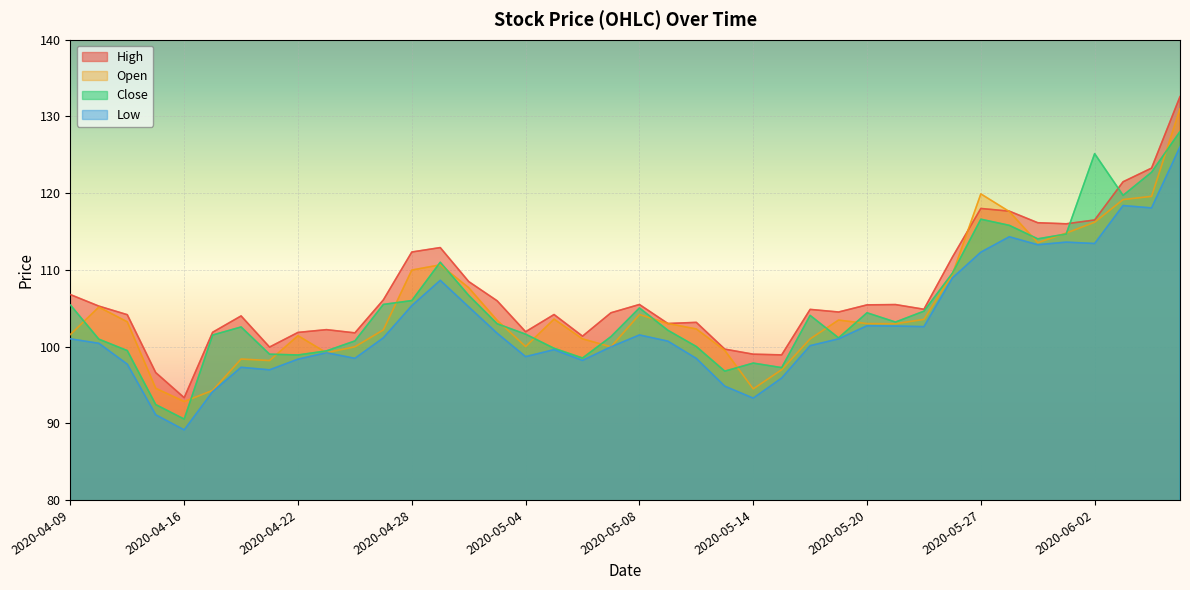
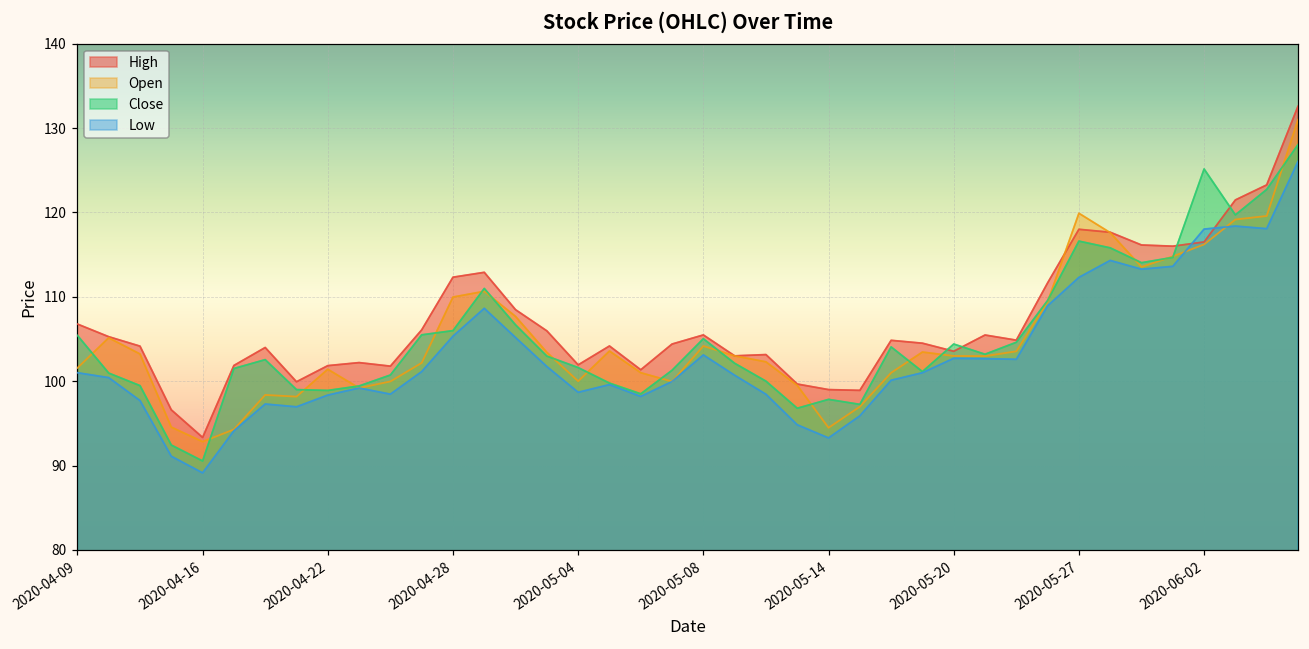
  {
    "High": {
      "2020-04-09": 107,
      "2020-04-16": 93,
      "2020-04-22": 102,
      "2020-04-28": 112,
      "2020-05-08": 105,
      "2020-05-14": 99,
-     "2020-05-20": 105,
+     "2020-05-20": 104,
      "2020-05-27": 118
    },
    "Open": {
      "2020-04-09": 102,
      "2020-04-16": 93,
      "2020-04-22": 101,
      "2020-04-28": 110,
      "2020-05-04": 100,
      "2020-05-08": 104,
      "2020-05-14": 94,
      "2020-05-27": 120
    },
    "Close": {
      "2020-04-09": 105,
      "2020-04-16": 91,
      "2020-04-22": 99,
      "2020-04-28": 106,
      "2020-05-08": 105,
      "2020-05-14": 98,
      "2020-05-20": 104,
      "2020-05-27": 117,
      "2020-06-02": 125
    },
    "Low": {
      "2020-04-09": 101,
      "2020-04-16": 89,
      "2020-04-22": 98,
      "2020-04-28": 105,
      "2020-05-04": 99,
-     "2020-05-08": 102,
+     "2020-05-08": 103,
      "2020-05-14": 93,
      "2020-05-27": 112,
-     "2020-06-02": 113
+     "2020-06-02": 118
    }
  }
